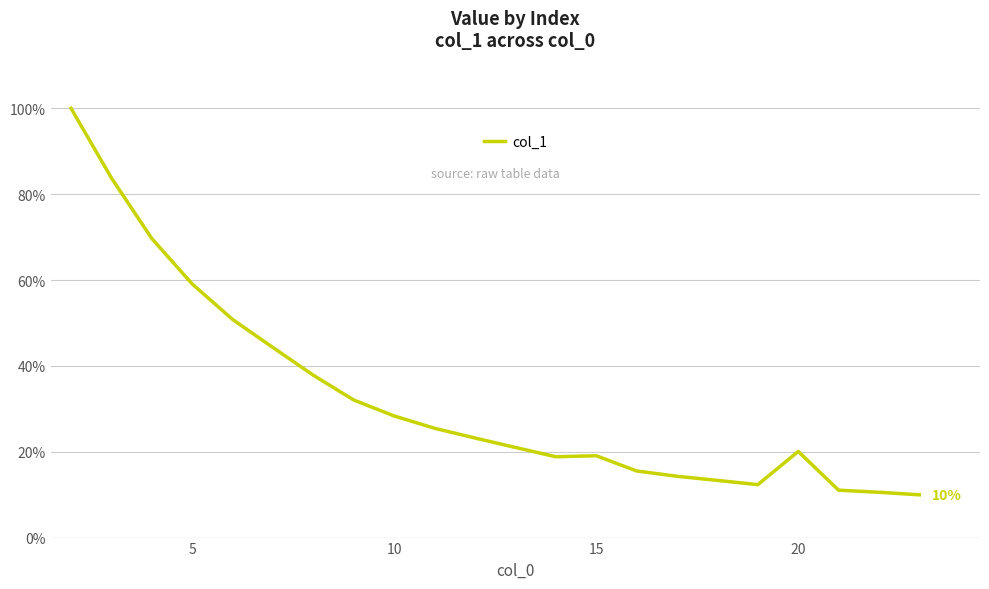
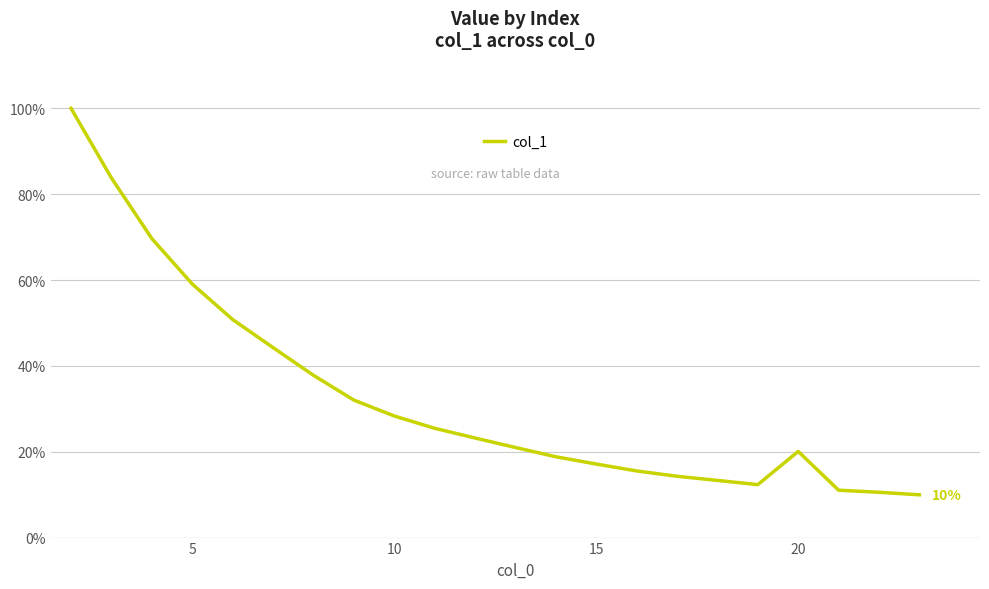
  {
    "5": "59%",
    "10": "28%",
-   "15": "19%",
+   "15": "17%",
    "20": "20%"
  }
